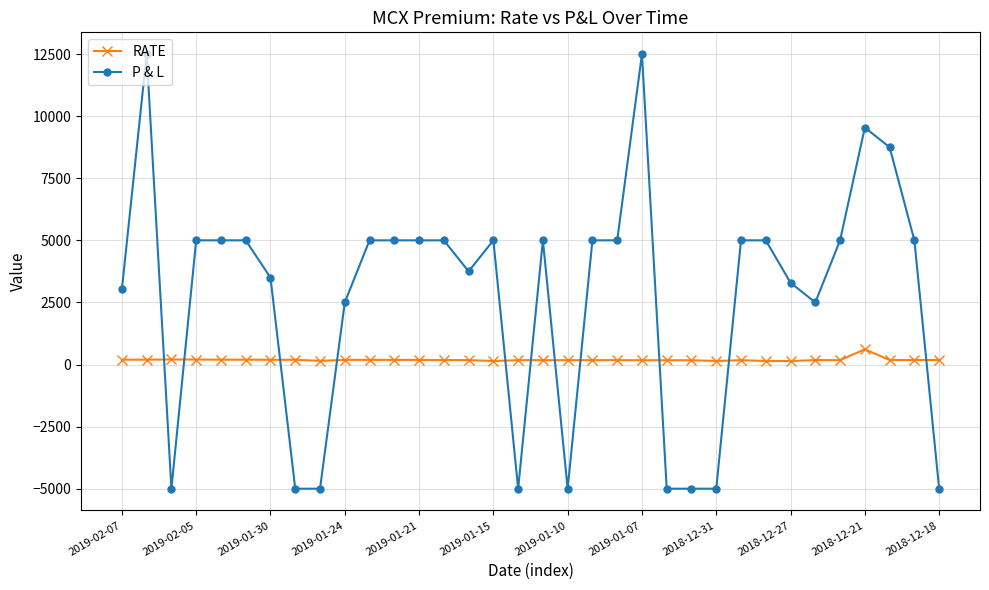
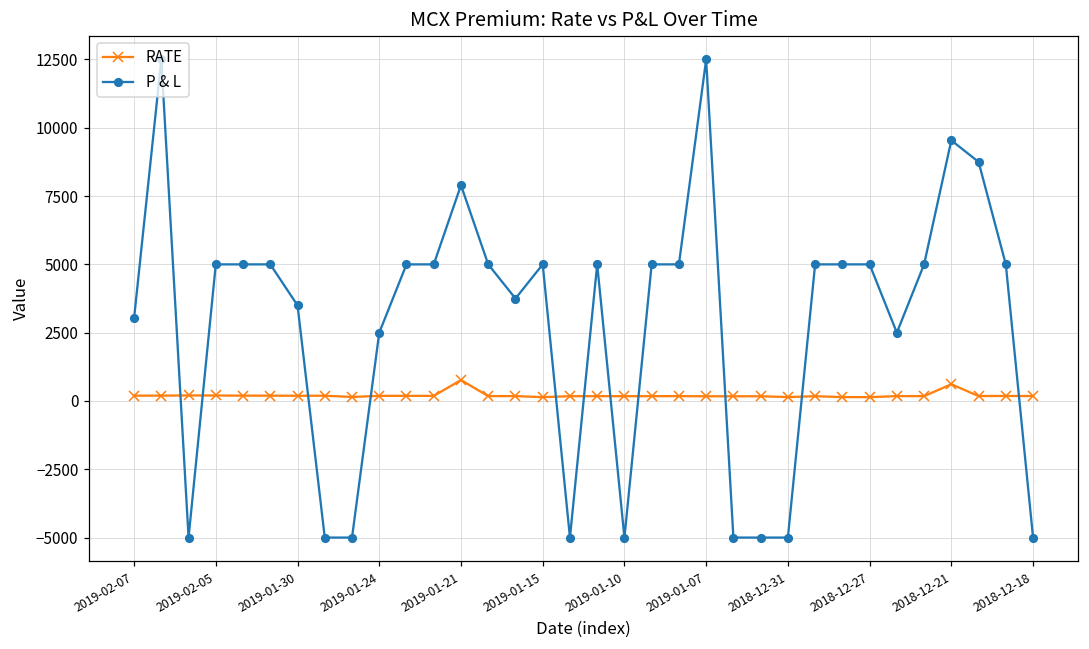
  {
    "RATE": {
      "2019-02-07": 200,
      "2019-01-30": 200,
      "2019-01-24": 200,
-     "2019-01-21": 200,
+     "2019-01-21": 800,
      "2019-01-15": 100,
      "2019-01-10": 200,
      "2019-01-07": 200,
      "2018-12-27": 100,
      "2018-12-21": 600,
      "2018-12-18": 200
    },
    "P & L": {
      "2019-02-07": 3000,
      "2019-01-30": 3500,
      "2019-01-24": 2500,
-     "2019-01-21": 5000,
+     "2019-01-21": 7900,
      "2019-01-15": 5000,
      "2019-01-10": -5000,
      "2019-01-07": 12500,
-     "2018-12-27": 3300,
+     "2018-12-27": 5000,
      "2018-12-21": 9500,
      "2018-12-18": -5000
    }
  }
